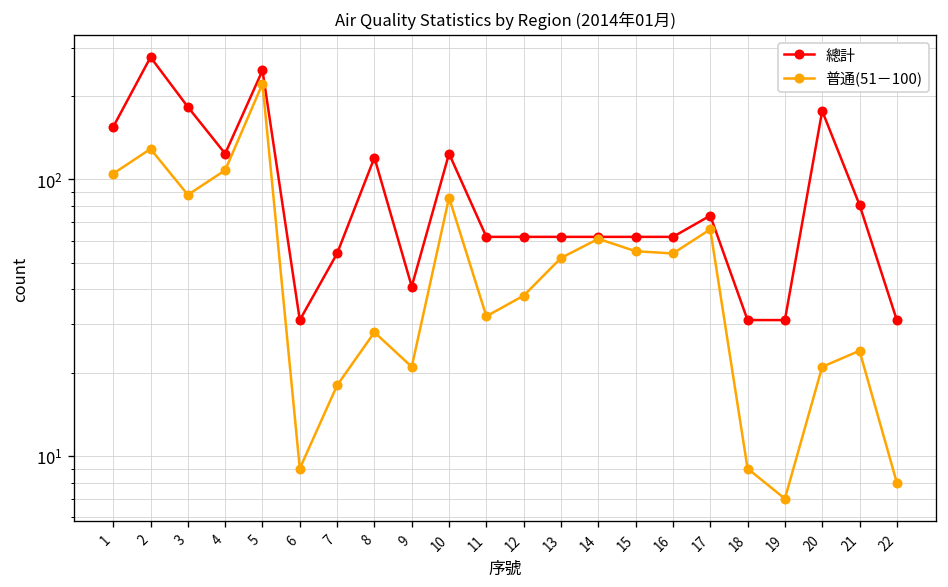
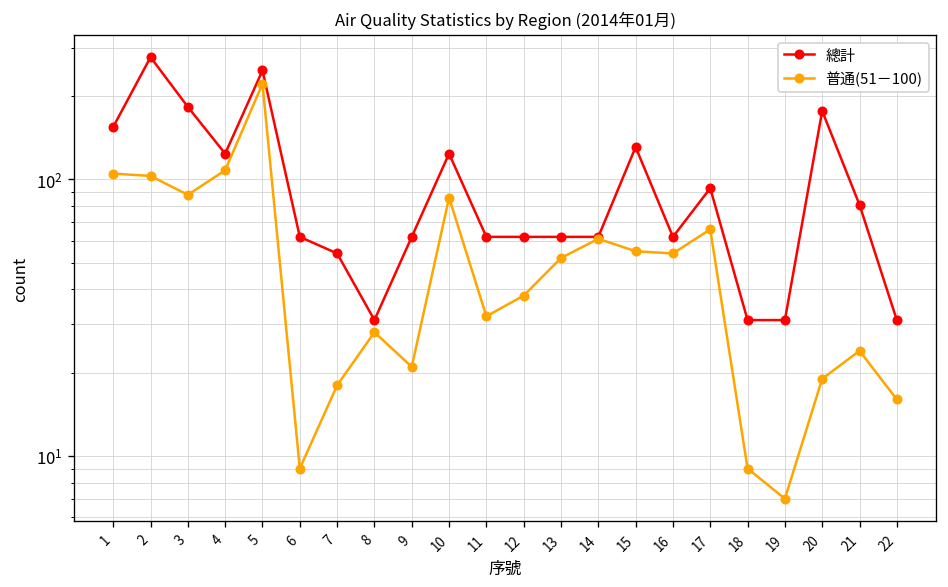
  {
    "總計": {
      "1": 160,
      "2": 280,
      "3": 180,
      "4": 120,
      "5": 250,
-     "6": 31,
+     "6": 62,
      "7": 54,
-     "8": 120,
-     "9": 41,
+     "8": 31,
+     "9": 62,
      "10": 120,
      "11": 62,
      "12": 62,
      "13": 62,
-     "15": 62,
+     "15": 130,
      "16": 62,
-     "17": 74,
+     "17": 93,
      "18": 31,
      "19": 31,
      "20": 180,
      "21": 81,
      "22": 31
    },
    "普通(51－100)": {
      "1": 110,
-     "2": 130,
+     "2": 100,
      "3": 88,
      "4": 110,
      "5": 220,
      "6": 9,
      "7": 18,
      "8": 28,
      "9": 21,
      "10": 86,
      "11": 32,
      "12": 38,
      "13": 52,
      "15": 55,
      "16": 54,
      "17": 66,
      "18": 9,
      "19": 7,
-     "20": 21,
+     "20": 19,
      "21": 24,
-     "22": 8
+     "22": 16
    }
  }
